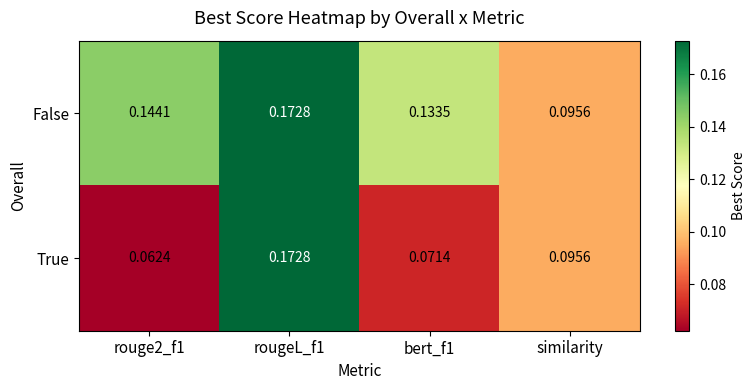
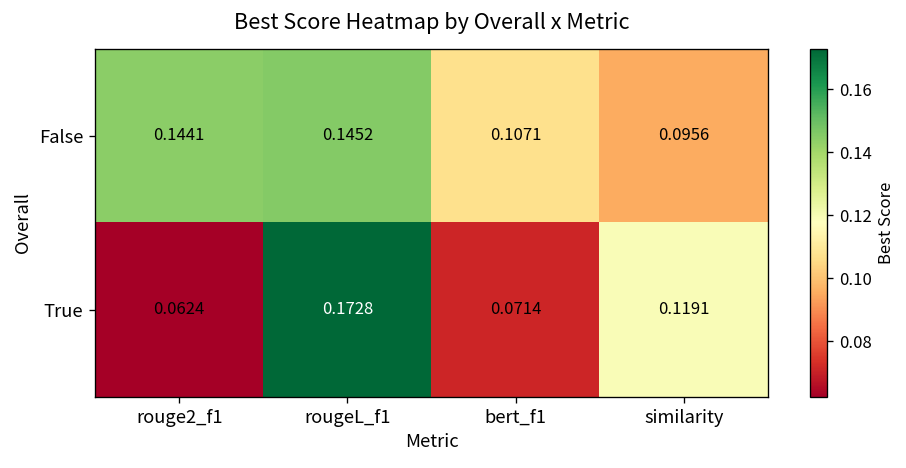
  {
    "False": {
      "rouge2_f1": 0.1441,
-     "rougeL_f1": 0.1728,
-     "bert_f1": 0.1335,
+     "rougeL_f1": 0.1452,
+     "bert_f1": 0.1071,
      "similarity": 0.0956
    },
    "True": {
      "rouge2_f1": 0.0624,
      "rougeL_f1": 0.1728,
      "bert_f1": 0.0714,
-     "similarity": 0.0956
+     "similarity": 0.1191
    }
  }
